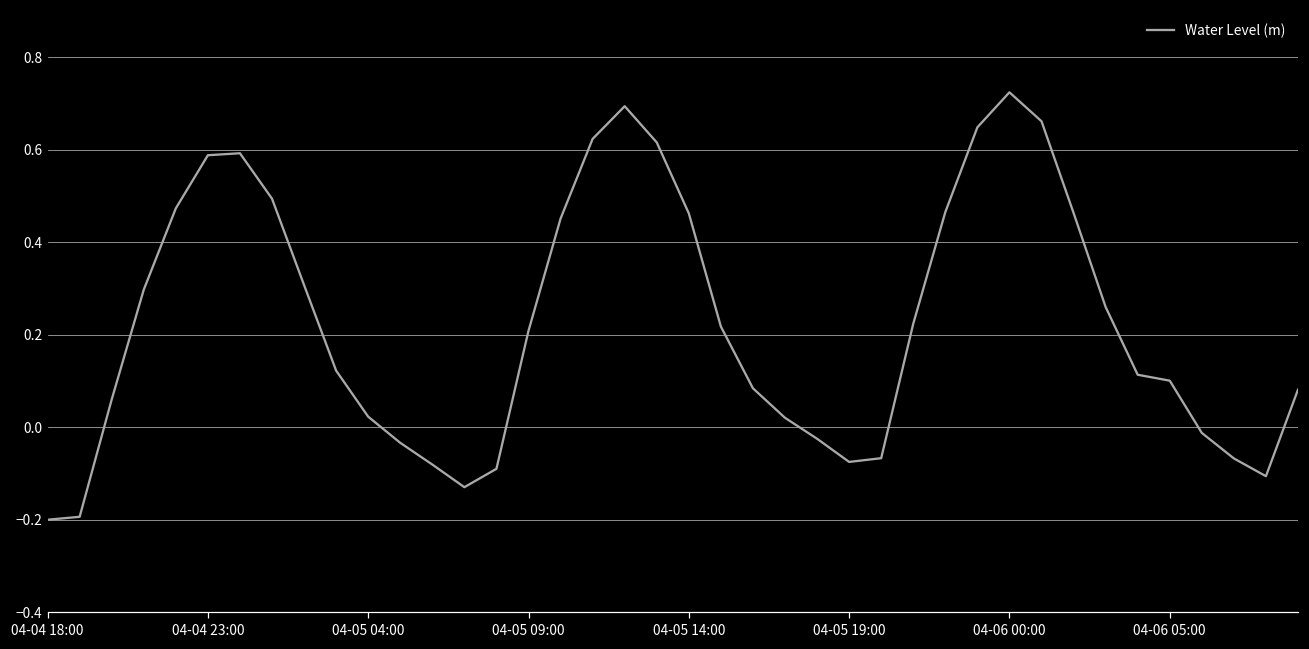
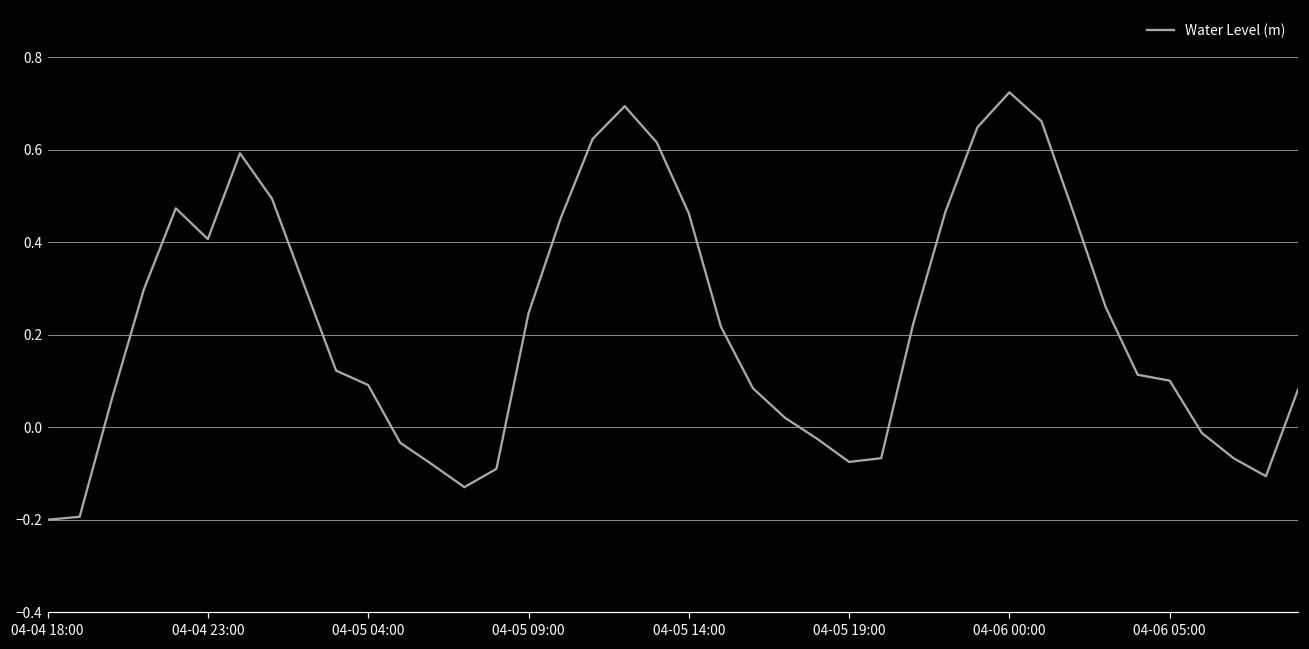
  {
    "04-04 18:00": -0.20,
-   "04-04 23:00": 0.59,
-   "04-05 04:00": 0.02,
-   "04-05 09:00": 0.21,
+   "04-04 23:00": 0.41,
+   "04-05 04:00": 0.09,
+   "04-05 09:00": 0.25,
    "04-05 14:00": 0.46,
    "04-05 19:00": -0.07,
    "04-06 00:00": 0.72,
    "04-06 05:00": 0.10
  }
